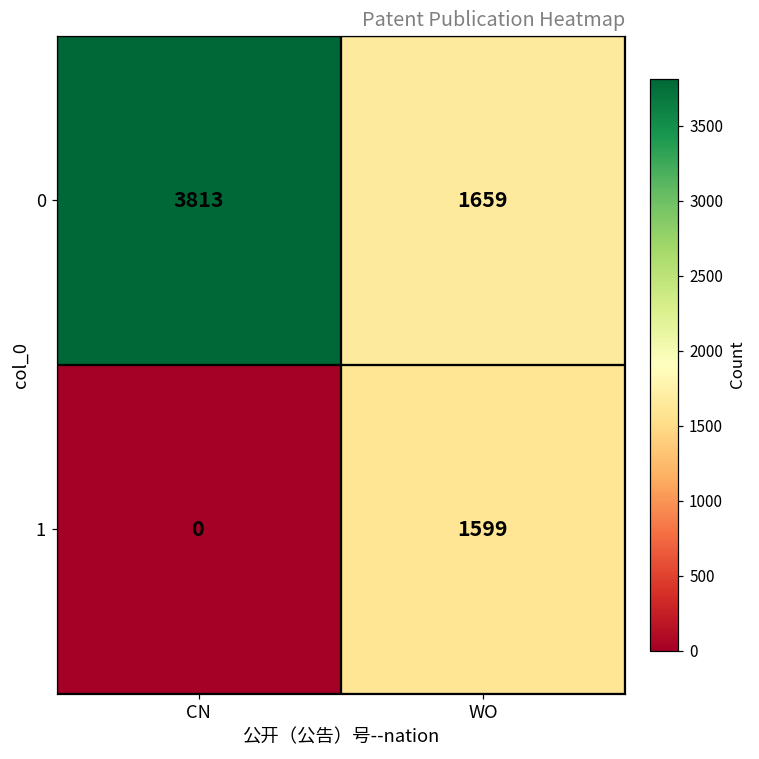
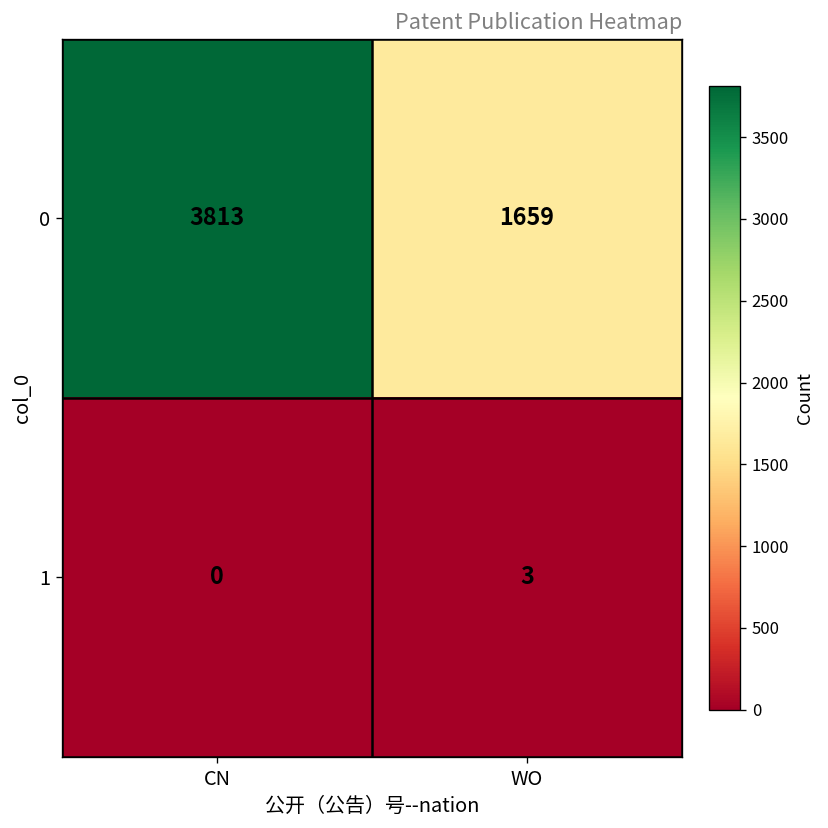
  {
    "0": {
      "CN": 3813,
      "WO": 1659
    },
    "1": {
      "CN": 0,
-     "WO": 1599
+     "WO": 3
    }
  }
